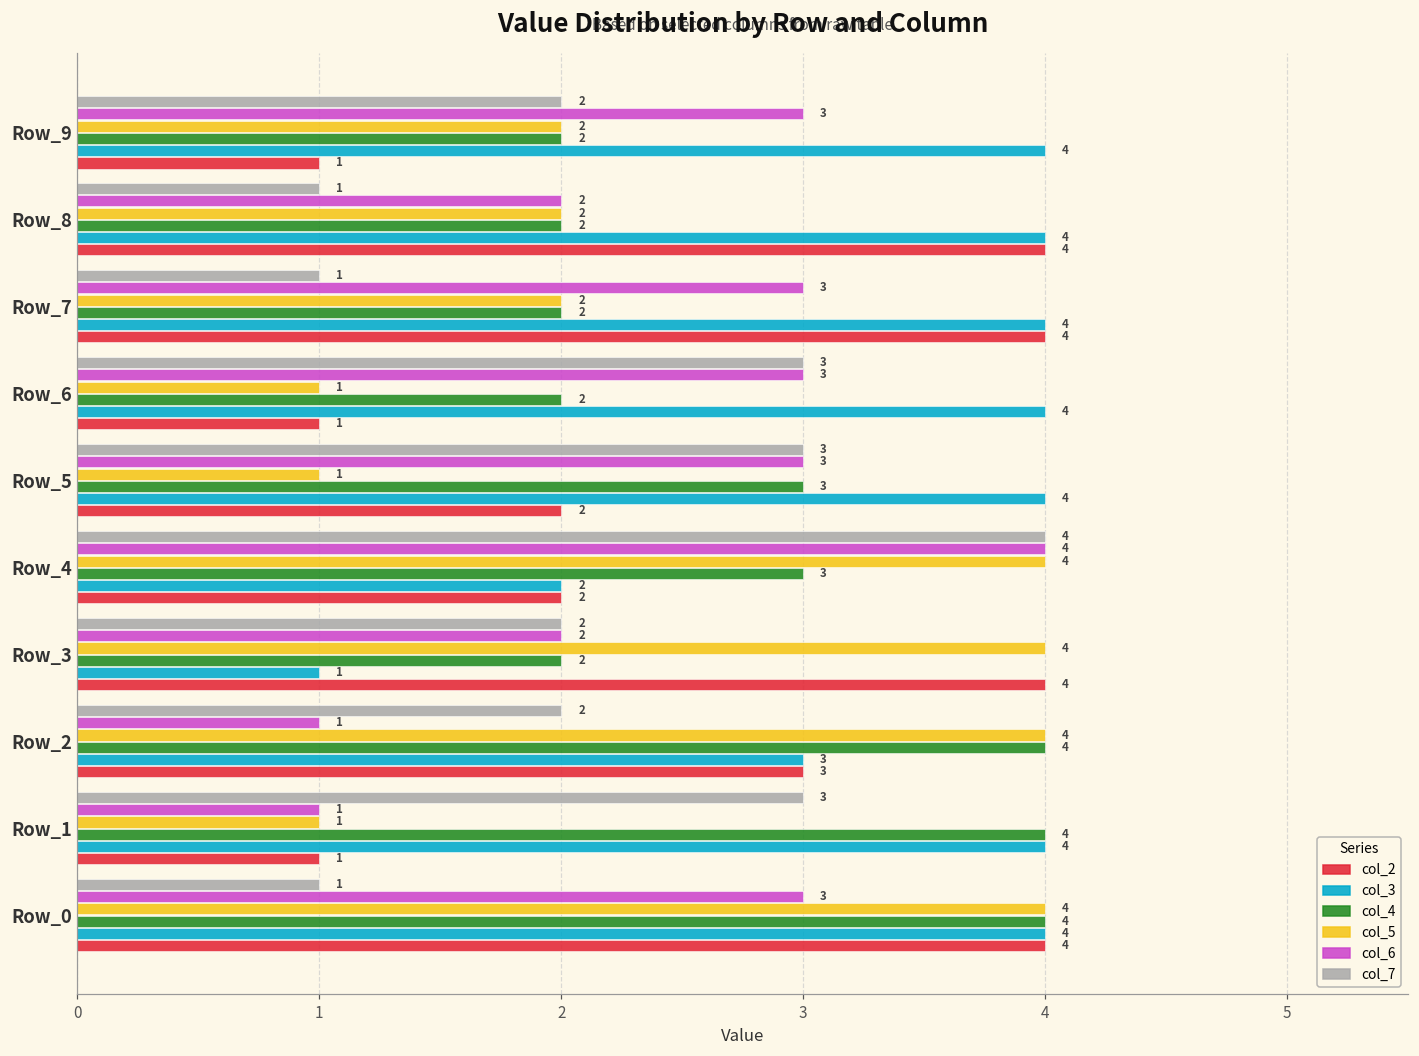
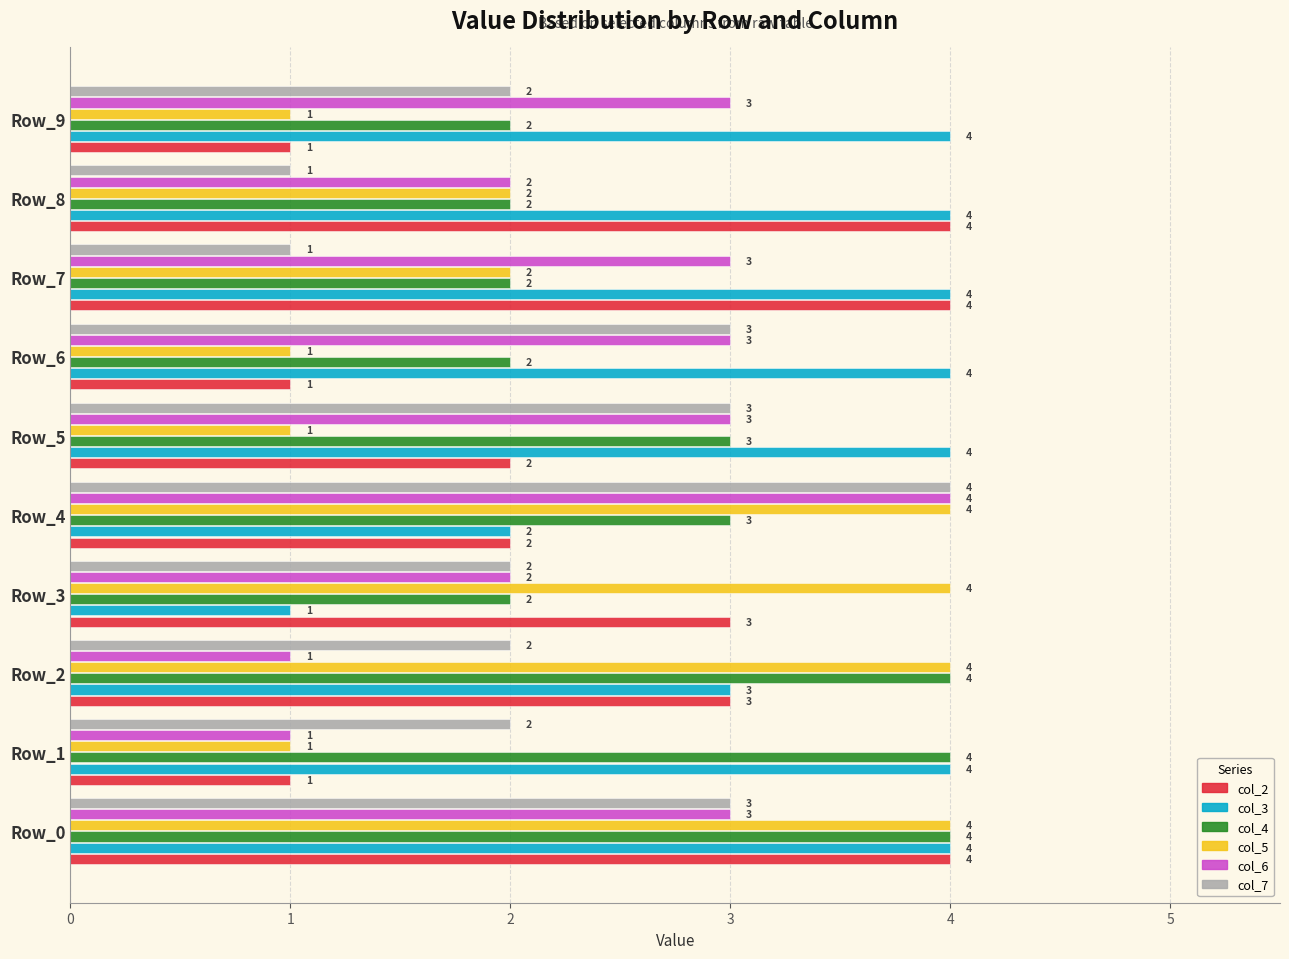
  {
    "col_2": {
      "Row_9": 1,
      "Row_8": 4,
      "Row_7": 4,
      "Row_6": 1,
      "Row_5": 2,
      "Row_4": 2,
-     "Row_3": 4,
+     "Row_3": 3,
      "Row_2": 3,
      "Row_1": 1,
      "Row_0": 4
    },
    "col_3": {
      "Row_9": 4,
      "Row_8": 4,
      "Row_7": 4,
      "Row_6": 4,
      "Row_5": 4,
      "Row_4": 2,
      "Row_3": 1,
      "Row_2": 3,
      "Row_1": 4,
      "Row_0": 4
    },
    "col_4": {
      "Row_9": 2,
      "Row_8": 2,
      "Row_7": 2,
      "Row_6": 2,
      "Row_5": 3,
      "Row_4": 3,
      "Row_3": 2,
      "Row_2": 4,
      "Row_1": 4,
      "Row_0": 4
    },
    "col_5": {
-     "Row_9": 2,
+     "Row_9": 1,
      "Row_8": 2,
      "Row_7": 2,
      "Row_6": 1,
      "Row_5": 1,
      "Row_4": 4,
      "Row_3": 4,
      "Row_2": 4,
      "Row_1": 1,
      "Row_0": 4
    },
    "col_6": {
      "Row_9": 3,
      "Row_8": 2,
      "Row_7": 3,
      "Row_6": 3,
      "Row_5": 3,
      "Row_4": 4,
      "Row_3": 2,
      "Row_2": 1,
      "Row_1": 1,
      "Row_0": 3
    },
    "col_7": {
      "Row_9": 2,
      "Row_8": 1,
      "Row_7": 1,
      "Row_6": 3,
      "Row_5": 3,
      "Row_4": 4,
      "Row_3": 2,
      "Row_2": 2,
-     "Row_1": 3,
-     "Row_0": 1
+     "Row_1": 2,
+     "Row_0": 3
    }
  }
